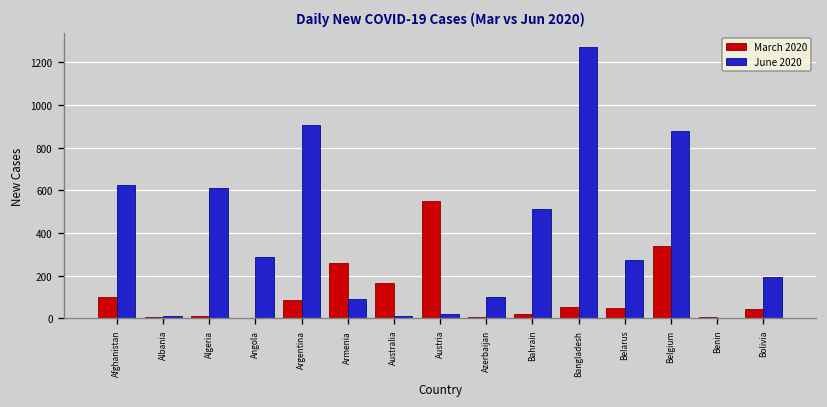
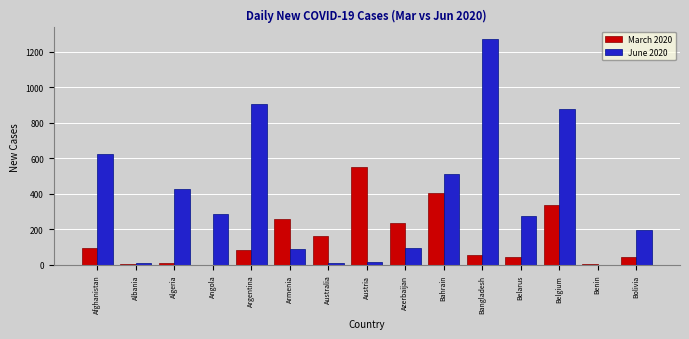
  {
    "March 2020": {
      "Afghanistan": 100,
      "Angola": 0,
      "Argentina": 90,
      "Armenia": 260,
      "Australia": 170,
      "Austria": 550,
-     "Azerbaijan": 10,
-     "Bahrain": 20,
+     "Azerbaijan": 240,
+     "Bahrain": 410,
      "Bangladesh": 50,
      "Belarus": 50,
      "Belgium": 340,
      "Bolivia": 40
    },
    "June 2020": {
      "Afghanistan": 620,
-     "Algeria": 610,
+     "Algeria": 430,
      "Angola": 290,
      "Argentina": 900,
      "Armenia": 90,
      "Austria": 20,
      "Azerbaijan": 100,
      "Bahrain": 510,
      "Bangladesh": 1270,
      "Belarus": 270,
      "Belgium": 880,
      "Benin": 0,
      "Bolivia": 200
    }
  }
